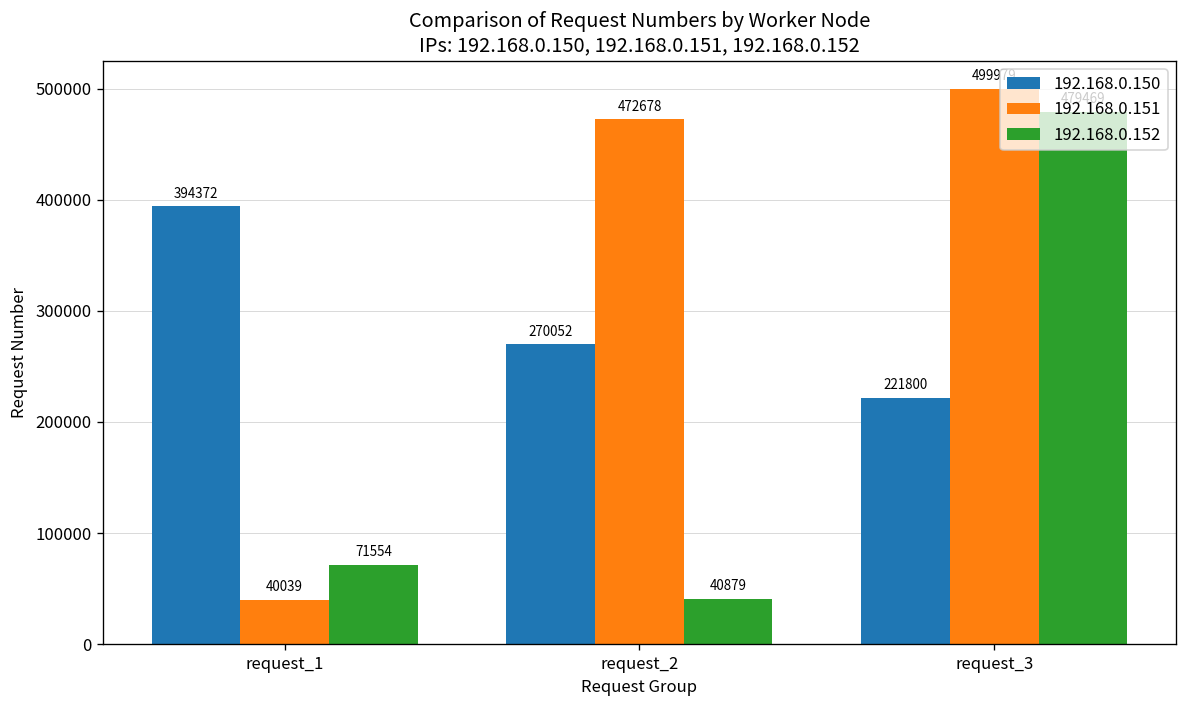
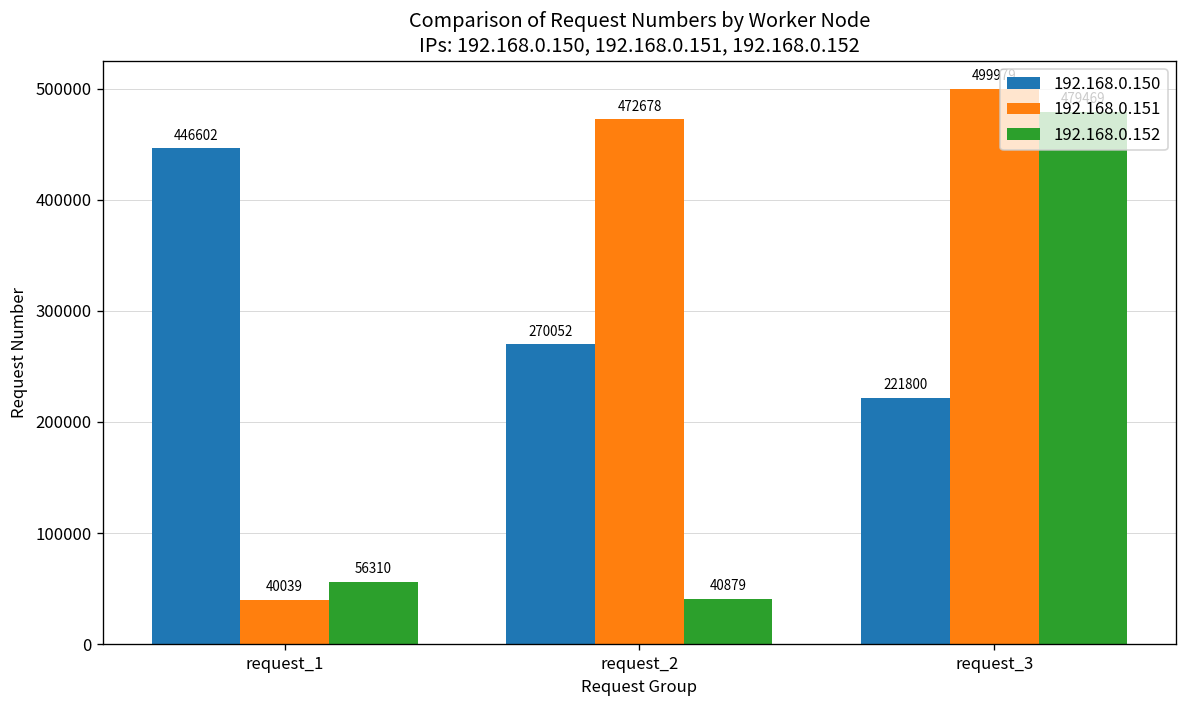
  {
    "192.168.0.150": {
-     "request_1": 394372,
+     "request_1": 446602,
      "request_2": 270052,
      "request_3": 221800
    },
    "192.168.0.151": {
      "request_1": 40039,
      "request_2": 472678
    },
    "192.168.0.152": {
-     "request_1": 71554,
+     "request_1": 56310,
      "request_2": 40879
    }
  }
